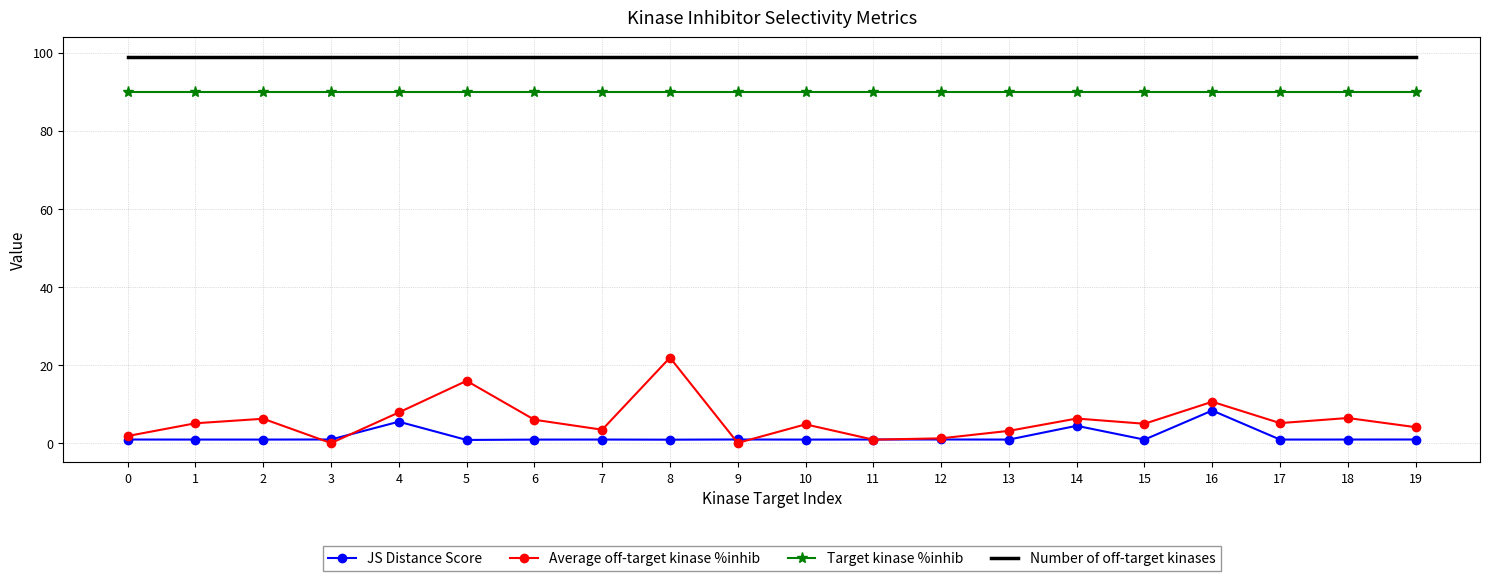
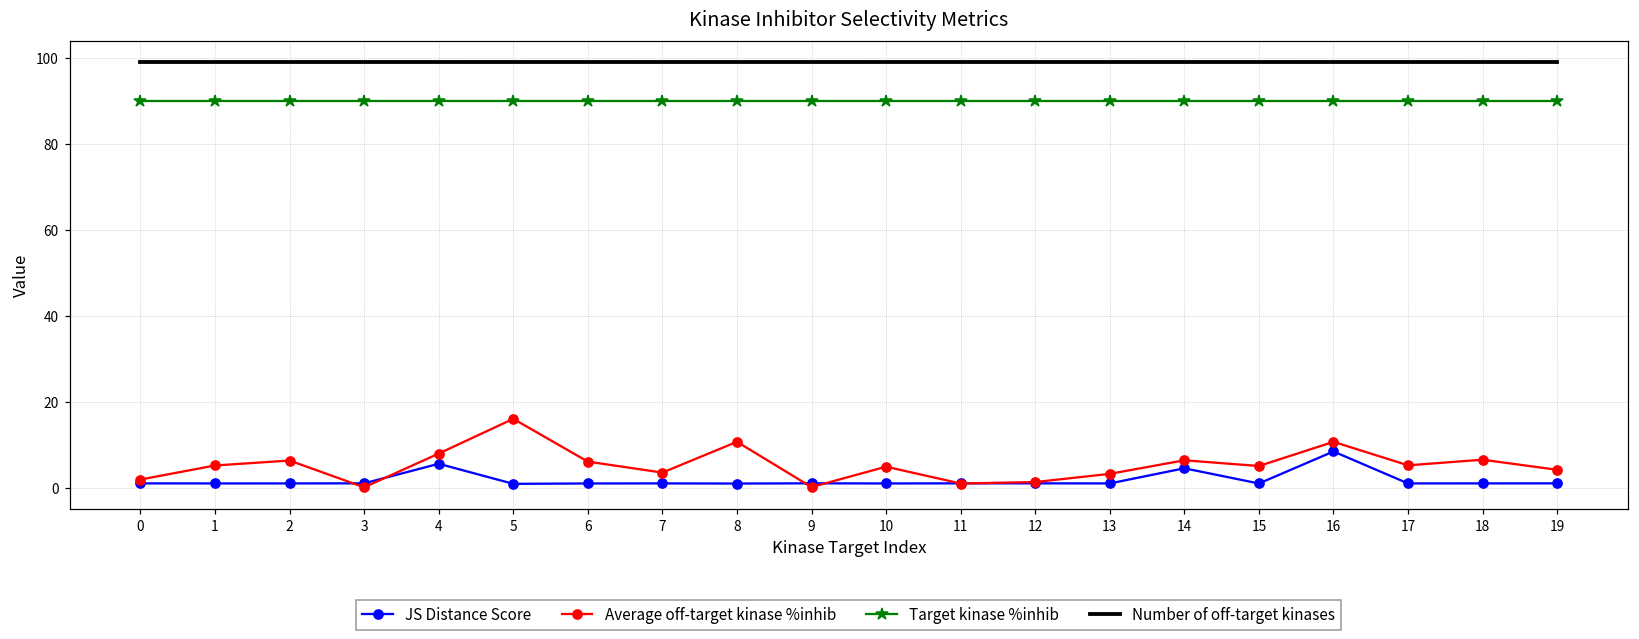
  {
    "JS Distance Score": {
      "0": 1,
      "1": 1,
      "2": 1,
      "3": 1,
      "4": 6,
      "5": 1,
      "6": 1,
      "7": 1,
      "8": 1,
      "9": 1,
      "10": 1,
      "13": 1,
      "14": 5,
      "15": 1,
      "16": 8,
      "17": 1,
      "18": 1,
      "19": 1
    },
    "Average off-target kinase %inhib": {
      "0": 2,
      "1": 5,
      "2": 6,
      "3": 0,
      "4": 8,
      "5": 16,
      "6": 6,
      "7": 3,
-     "8": 22,
+     "8": 11,
      "9": 0,
      "10": 5,
      "13": 3,
      "14": 6,
      "15": 5,
      "16": 11,
      "17": 5,
      "18": 6,
      "19": 4
    },
    "Target kinase %inhib": {
      "0": 90,
      "1": 90,
      "2": 90,
      "3": 90,
      "4": 90,
      "5": 90,
      "6": 90,
      "7": 90,
      "8": 90,
      "9": 90,
      "10": 90,
      "11": 90,
      "12": 90,
      "13": 90,
      "14": 90,
      "15": 90,
      "16": 90,
      "17": 90,
      "18": 90,
      "19": 90
    },
    "Number of off-target kinases": {
      "0": 99,
      "1": 99,
      "2": 99,
      "3": 99,
      "4": 99,
      "5": 99,
      "6": 99,
      "7": 99,
      "8": 99,
      "9": 99,
      "10": 99,
      "11": 99,
      "12": 99,
      "13": 99,
      "14": 99,
      "15": 99,
      "16": 99,
      "17": 99,
      "18": 99,
      "19": 99
    }
  }
